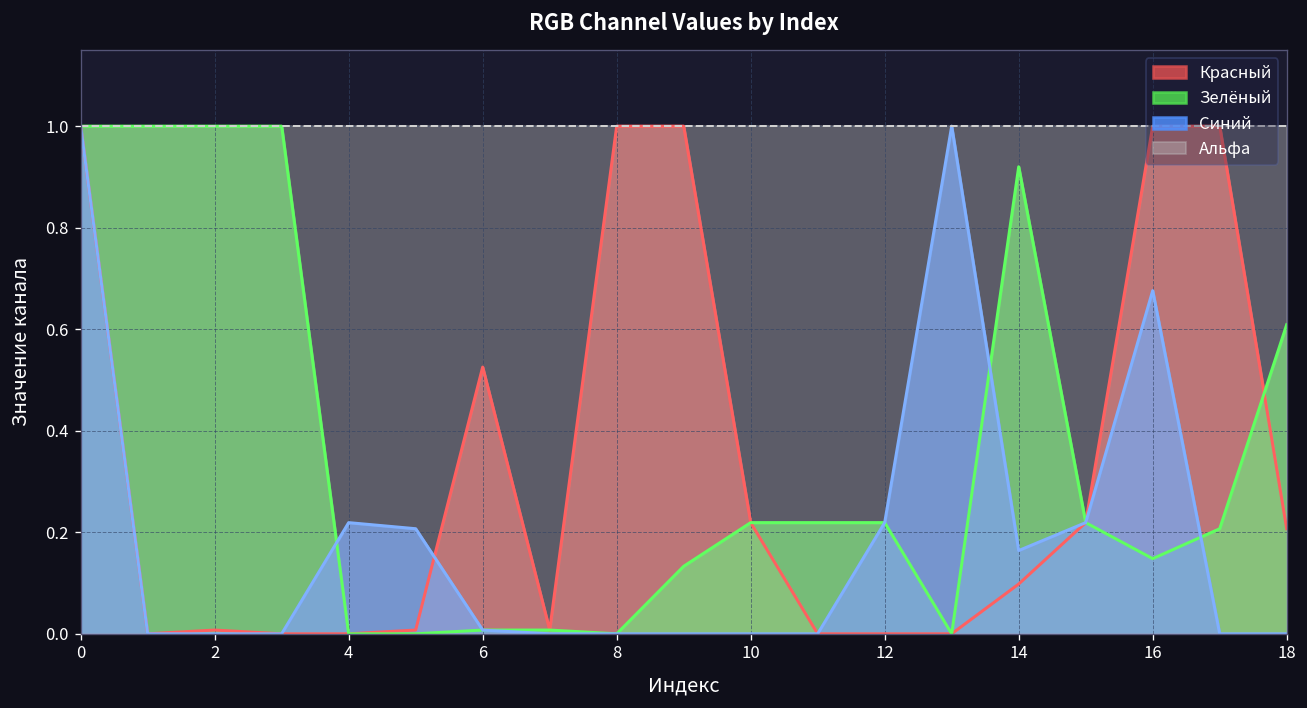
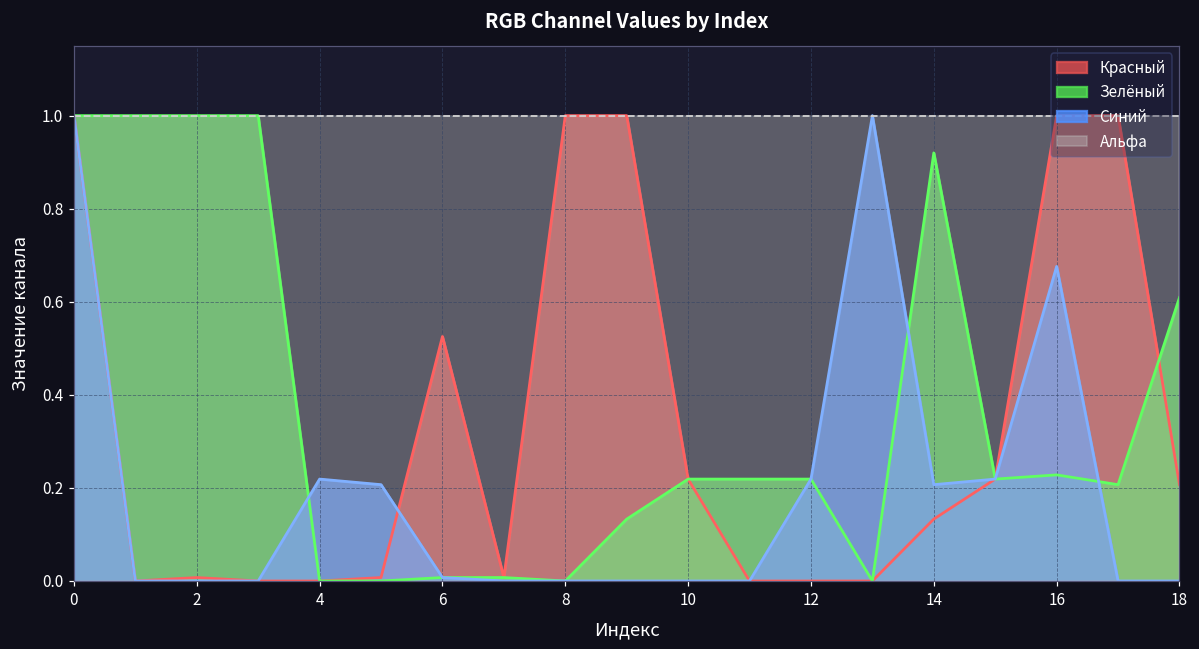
  {
    "Красный": {
      "2": 0.01,
      "6": 0.53,
      "12": 0.00,
-     "14": 0.10,
+     "14": 0.13,
      "18": 0.21
    },
    "Зелёный": {
      "14": 0.92,
-     "16": 0.15,
+     "16": 0.23,
      "18": 0.61
    },
    "Синий": {
      "2": 0.00,
      "4": 0.22,
      "10": 0.00,
-     "14": 0.16,
+     "14": 0.21,
      "16": 0.68,
      "18": 0.00
    },
    "Альфа": {
      "4": 1.00,
      "6": 1.00,
      "10": 1.00,
      "12": 1.00,
      "14": 1.00,
      "18": 1.00
    }
  }
